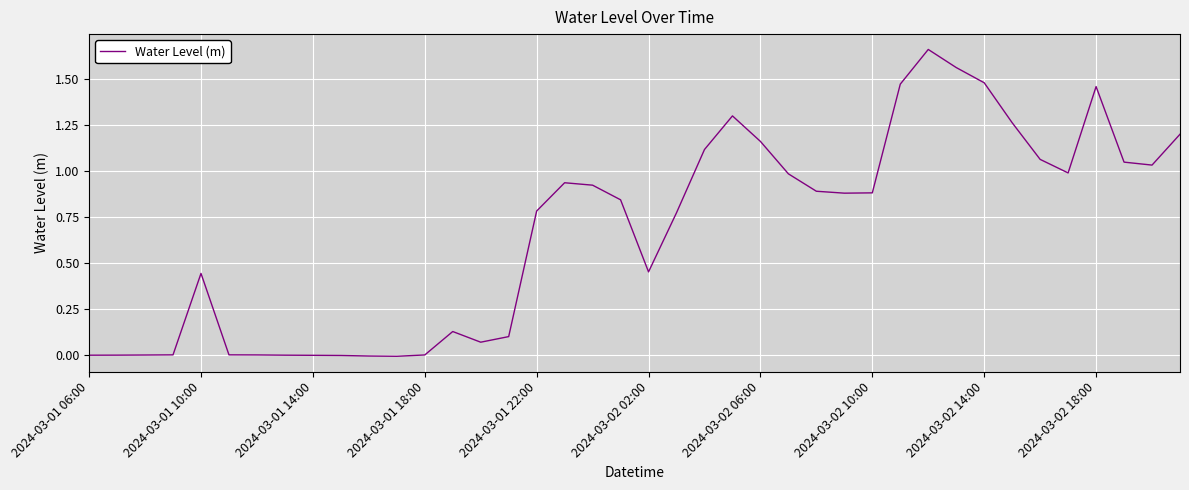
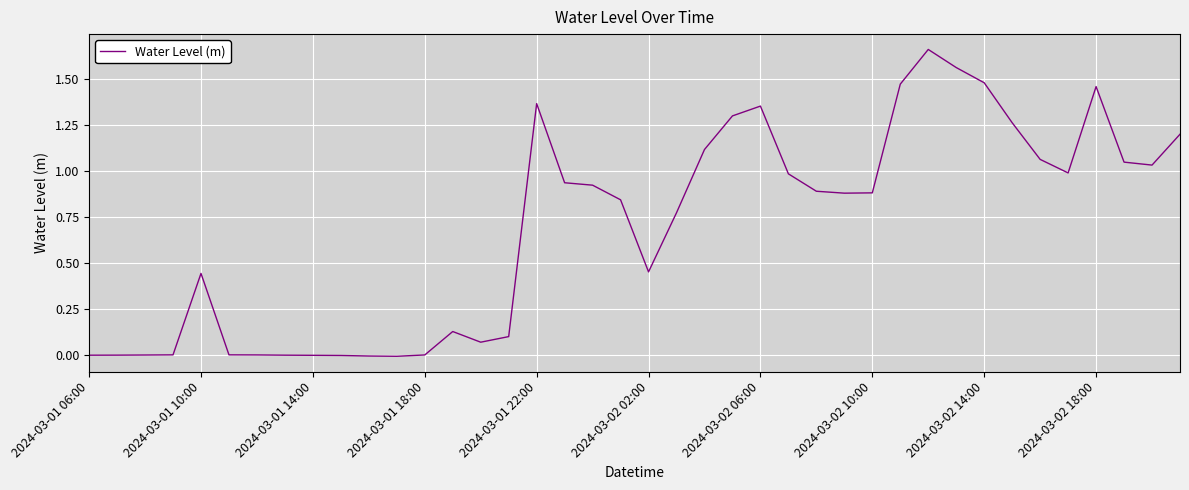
  {
    "2024-03-01 06:00": 0.00,
    "2024-03-01 10:00": 0.44,
    "2024-03-01 14:00": 0.00,
    "2024-03-01 18:00": 0.00,
-   "2024-03-01 22:00": 0.78,
+   "2024-03-01 22:00": 1.36,
    "2024-03-02 02:00": 0.45,
-   "2024-03-02 06:00": 1.16,
+   "2024-03-02 06:00": 1.35,
    "2024-03-02 10:00": 0.88,
    "2024-03-02 14:00": 1.48,
    "2024-03-02 18:00": 1.46
  }
